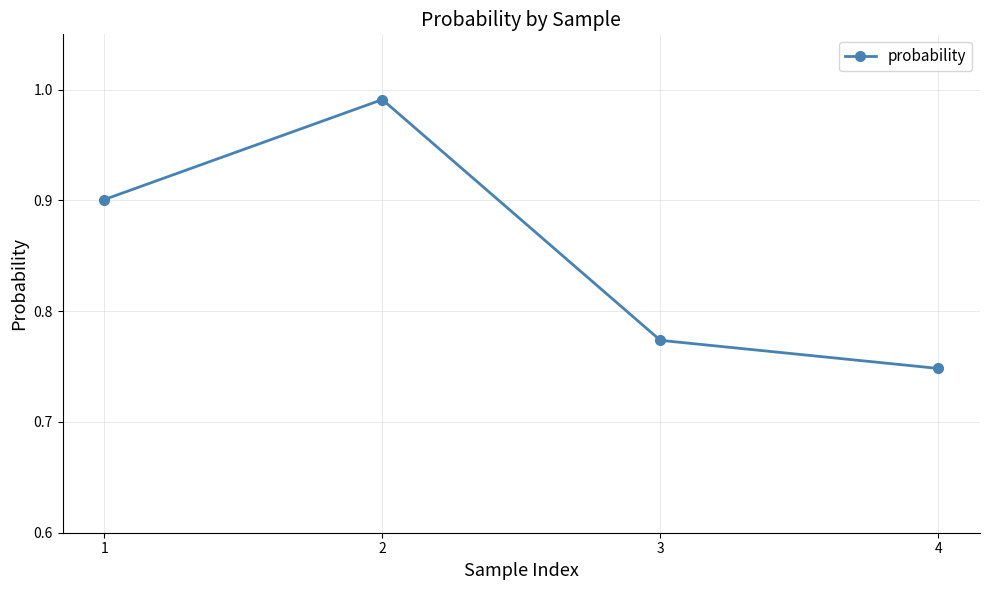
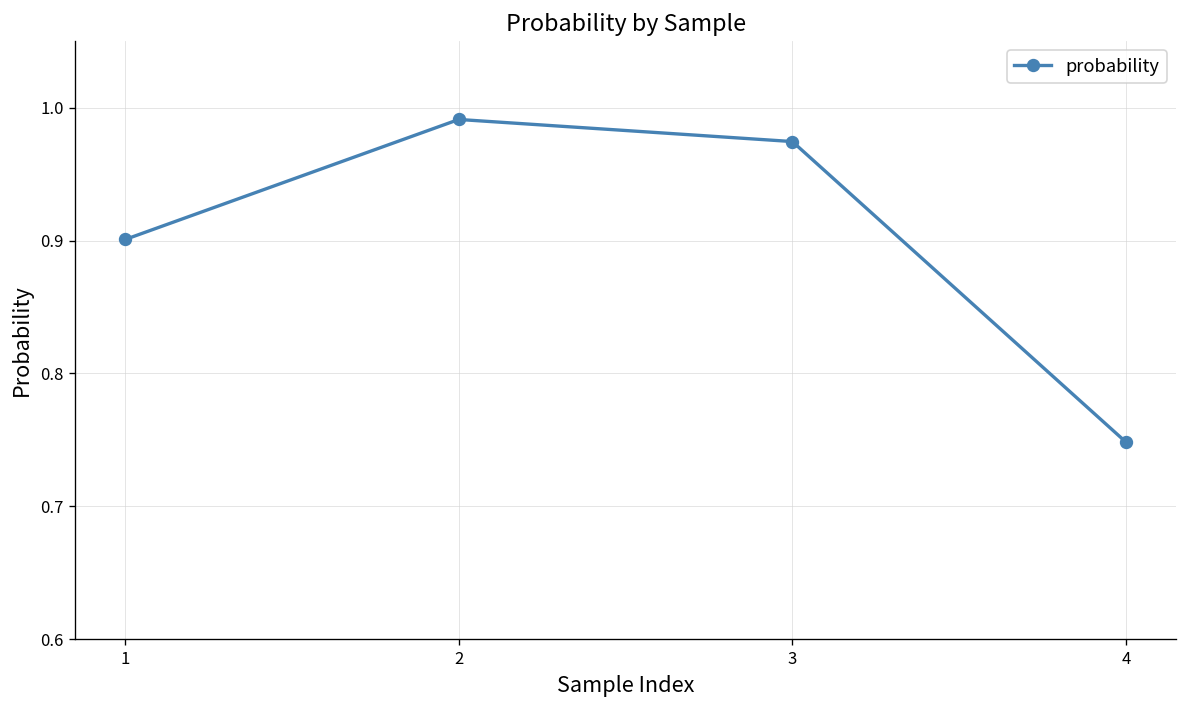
  {
    "1": 0.901,
    "2": 0.991,
-   "3": 0.774,
+   "3": 0.974,
    "4": 0.748
  }
